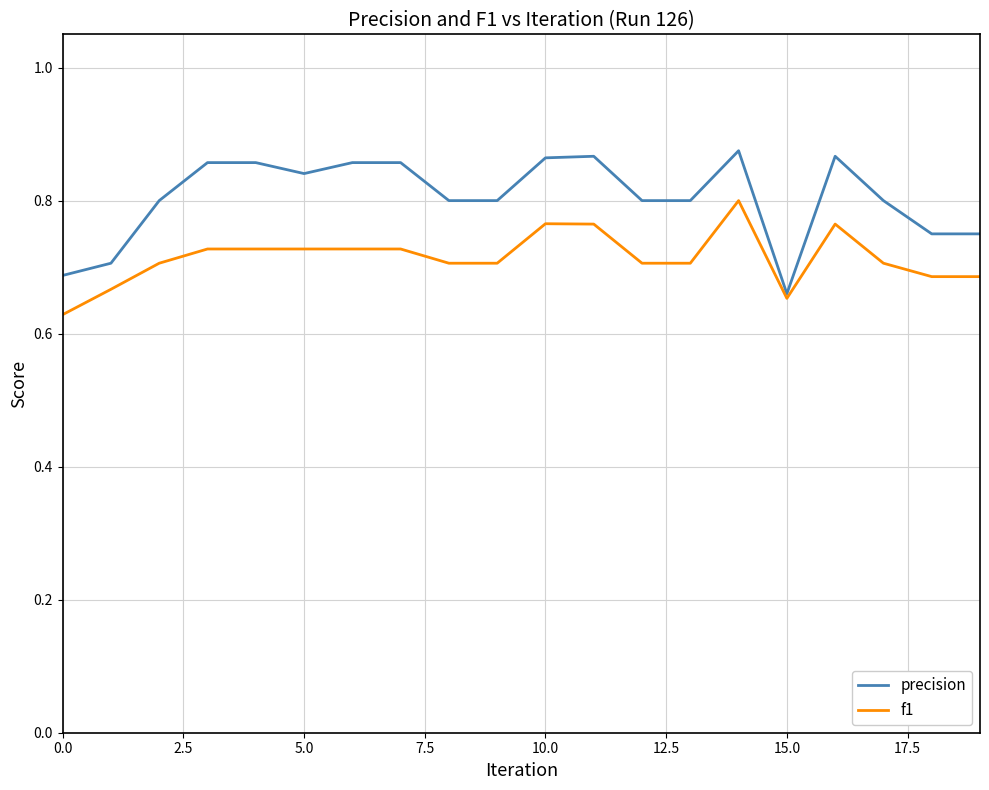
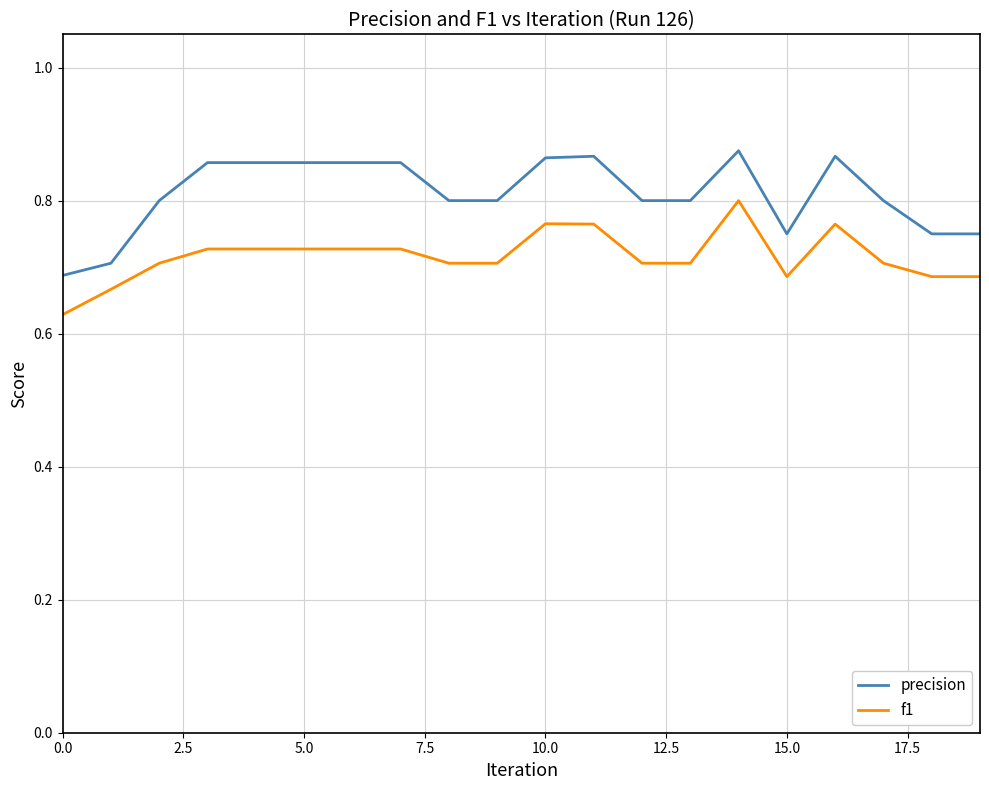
  {
    "precision": {
      "0.0": 0.69,
-     "5.0": 0.84,
+     "5.0": 0.86,
      "10.0": 0.86,
-     "15.0": 0.66
+     "15.0": 0.75
    },
    "f1": {
      "0.0": 0.63,
      "5.0": 0.73,
      "10.0": 0.77,
-     "15.0": 0.65
+     "15.0": 0.69
    }
  }
